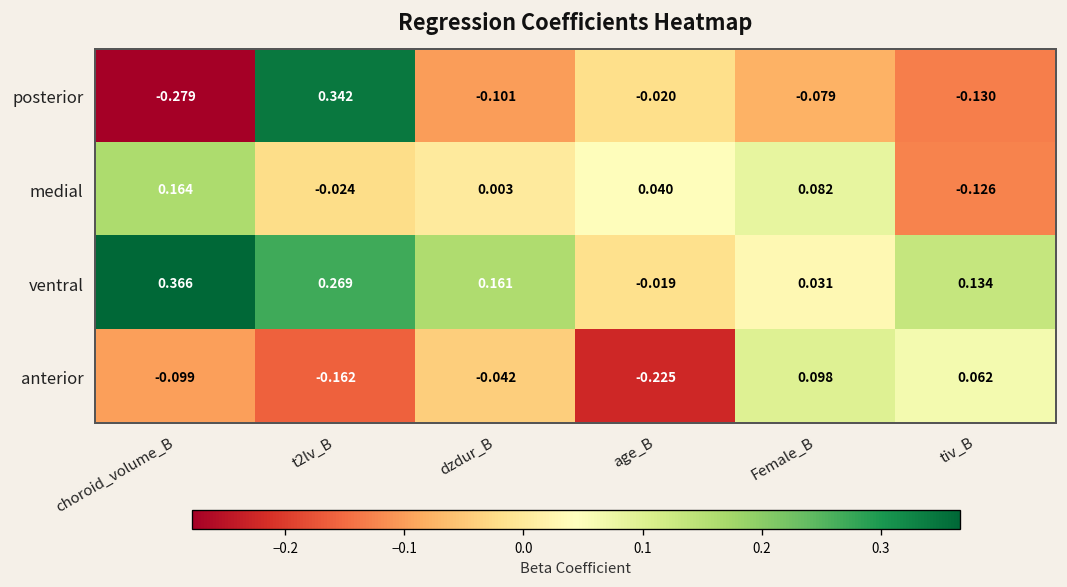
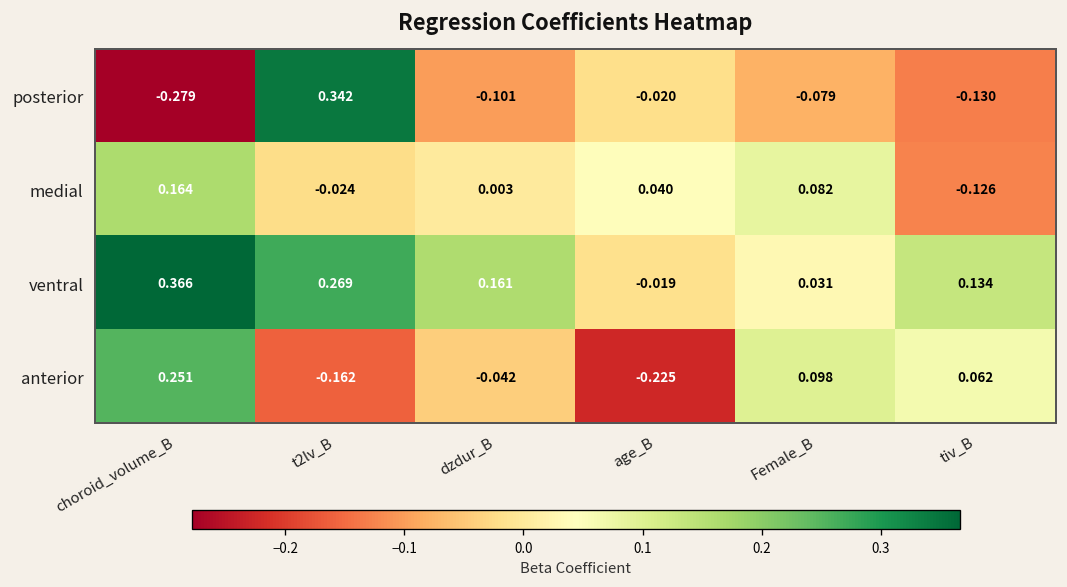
  {
    "posterior": {
      "choroid_volume_B": -0.279,
      "t2lv_B": 0.342,
      "dzdur_B": -0.101,
      "age_B": -0.020,
      "Female_B": -0.079,
      "tiv_B": -0.130
    },
    "medial": {
      "choroid_volume_B": 0.164,
      "t2lv_B": -0.024,
      "dzdur_B": 0.003,
      "age_B": 0.040,
      "Female_B": 0.082,
      "tiv_B": -0.126
    },
    "ventral": {
      "choroid_volume_B": 0.366,
      "t2lv_B": 0.269,
      "dzdur_B": 0.161,
      "age_B": -0.019,
      "Female_B": 0.031,
      "tiv_B": 0.134
    },
    "anterior": {
-     "choroid_volume_B": -0.099,
+     "choroid_volume_B": 0.251,
      "t2lv_B": -0.162,
      "dzdur_B": -0.042,
      "age_B": -0.225,
      "Female_B": 0.098,
      "tiv_B": 0.062
    }
  }
